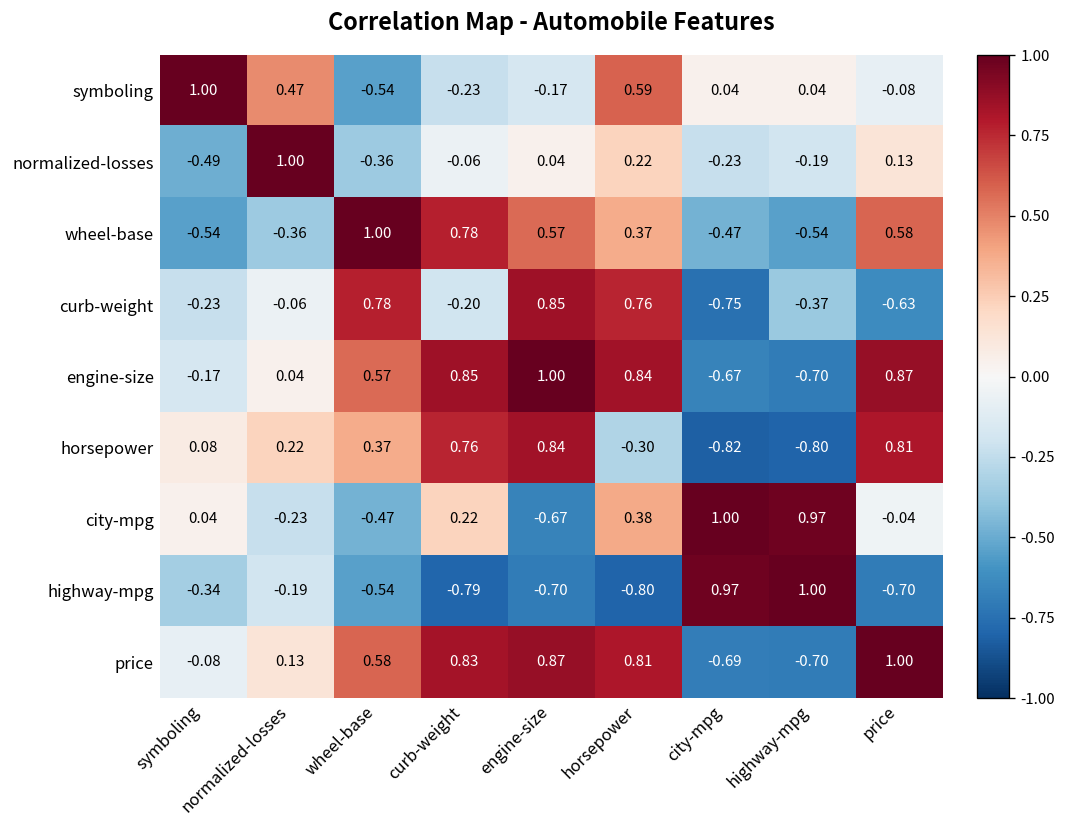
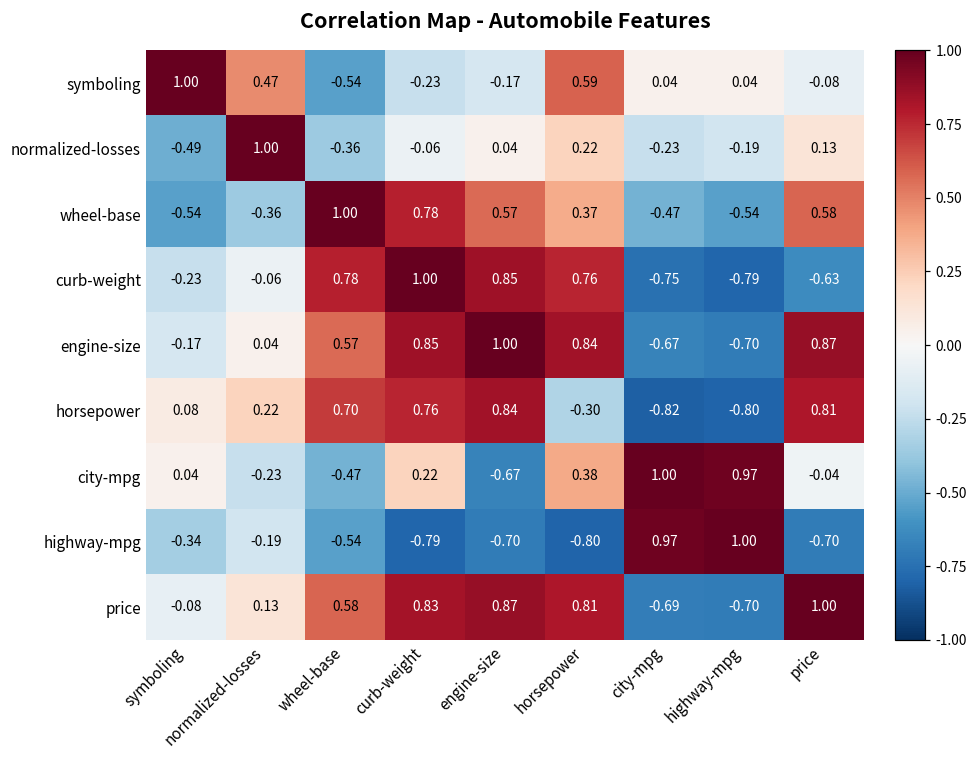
  {
    "symboling": {
      "symboling": 1.00,
      "normalized-losses": 0.47,
      "wheel-base": -0.54,
      "curb-weight": -0.23,
      "engine-size": -0.17,
      "horsepower": 0.59,
      "city-mpg": 0.04,
      "highway-mpg": 0.04,
      "price": -0.08
    },
    "normalized-losses": {
      "symboling": -0.49,
      "normalized-losses": 1.00,
      "wheel-base": -0.36,
      "curb-weight": -0.06,
      "engine-size": 0.04,
      "horsepower": 0.22,
      "city-mpg": -0.23,
      "highway-mpg": -0.19,
      "price": 0.13
    },
    "wheel-base": {
      "symboling": -0.54,
      "normalized-losses": -0.36,
      "wheel-base": 1.00,
      "curb-weight": 0.78,
      "engine-size": 0.57,
      "horsepower": 0.37,
      "city-mpg": -0.47,
      "highway-mpg": -0.54,
      "price": 0.58
    },
    "curb-weight": {
      "symboling": -0.23,
      "normalized-losses": -0.06,
      "wheel-base": 0.78,
-     "curb-weight": -0.20,
+     "curb-weight": 1.00,
      "engine-size": 0.85,
      "horsepower": 0.76,
      "city-mpg": -0.75,
-     "highway-mpg": -0.37,
+     "highway-mpg": -0.79,
      "price": -0.63
    },
    "engine-size": {
      "symboling": -0.17,
      "normalized-losses": 0.04,
      "wheel-base": 0.57,
      "curb-weight": 0.85,
      "engine-size": 1.00,
      "horsepower": 0.84,
      "city-mpg": -0.67,
      "highway-mpg": -0.70,
      "price": 0.87
    },
    "horsepower": {
      "symboling": 0.08,
      "normalized-losses": 0.22,
-     "wheel-base": 0.37,
+     "wheel-base": 0.70,
      "curb-weight": 0.76,
      "engine-size": 0.84,
      "horsepower": -0.30,
      "city-mpg": -0.82,
      "highway-mpg": -0.80,
      "price": 0.81
    },
    "city-mpg": {
      "symboling": 0.04,
      "normalized-losses": -0.23,
      "wheel-base": -0.47,
      "curb-weight": 0.22,
      "engine-size": -0.67,
      "horsepower": 0.38,
      "city-mpg": 1.00,
      "highway-mpg": 0.97,
      "price": -0.04
    },
    "highway-mpg": {
      "symboling": -0.34,
      "normalized-losses": -0.19,
      "wheel-base": -0.54,
      "curb-weight": -0.79,
      "engine-size": -0.70,
      "horsepower": -0.80,
      "city-mpg": 0.97,
      "highway-mpg": 1.00,
      "price": -0.70
    },
    "price": {
      "symboling": -0.08,
      "normalized-losses": 0.13,
      "wheel-base": 0.58,
      "curb-weight": 0.83,
      "engine-size": 0.87,
      "horsepower": 0.81,
      "city-mpg": -0.69,
      "highway-mpg": -0.70,
      "price": 1.00
    }
  }
